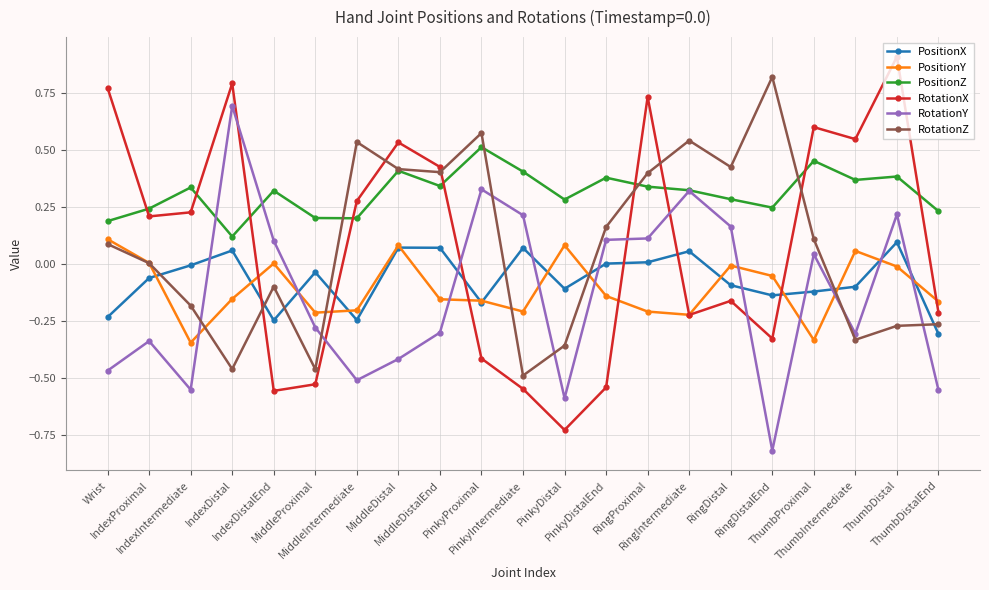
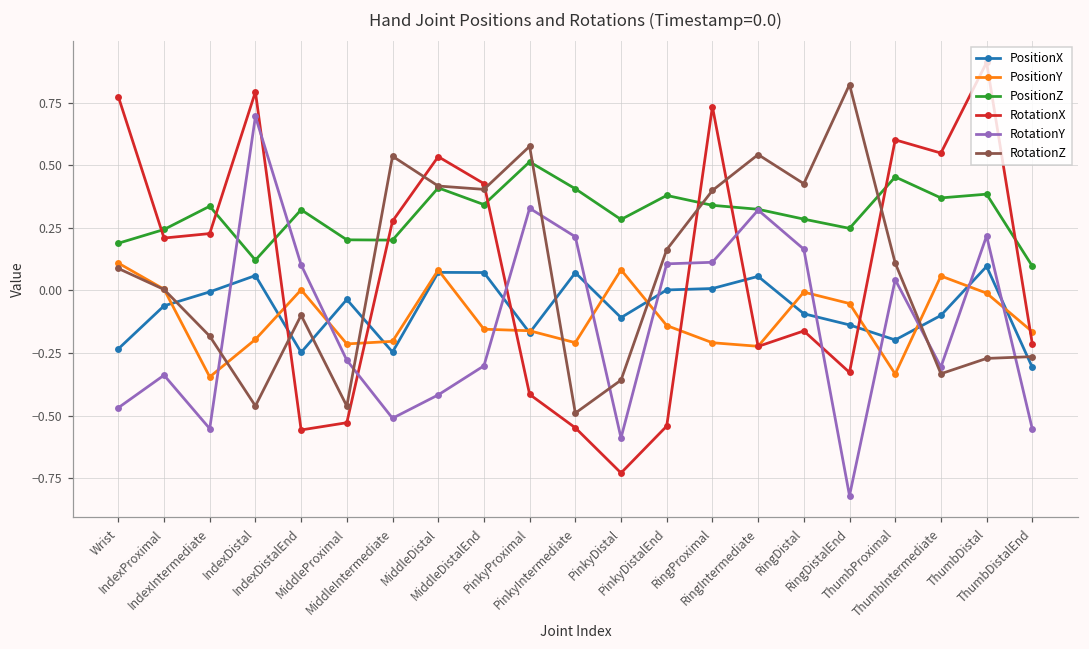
  {
    "PositionX": {
      "Wrist": -0.23,
      "IndexProximal": -0.06,
      "IndexIntermediate": -0.01,
      "IndexDistal": 0.06,
      "IndexDistalEnd": -0.25,
      "MiddleProximal": -0.04,
      "MiddleIntermediate": -0.25,
      "MiddleDistalEnd": 0.07,
      "PinkyIntermediate": 0.07,
      "PinkyDistal": -0.11,
      "PinkyDistalEnd": 0.00,
      "RingProximal": 0.01,
      "RingIntermediate": 0.06,
      "RingDistal": -0.09,
      "RingDistalEnd": -0.14,
-     "ThumbProximal": -0.12,
+     "ThumbProximal": -0.20,
      "ThumbIntermediate": -0.10,
      "ThumbDistal": 0.10,
      "ThumbDistalEnd": -0.31
    },
    "PositionY": {
      "Wrist": 0.11,
      "IndexIntermediate": -0.35,
-     "IndexDistal": -0.15,
+     "IndexDistal": -0.20,
      "IndexDistalEnd": 0.00,
      "MiddleProximal": -0.21,
      "MiddleIntermediate": -0.20,
      "MiddleDistalEnd": -0.15,
      "PinkyIntermediate": -0.21,
      "PinkyDistal": 0.08,
      "PinkyDistalEnd": -0.14,
      "RingProximal": -0.21,
      "RingDistal": -0.01,
      "RingDistalEnd": -0.05,
      "ThumbProximal": -0.33,
      "ThumbIntermediate": 0.06,
      "ThumbDistal": -0.01,
      "ThumbDistalEnd": -0.16
    },
    "PositionZ": {
      "Wrist": 0.19,
      "IndexProximal": 0.24,
      "IndexIntermediate": 0.34,
      "IndexDistal": 0.12,
      "IndexDistalEnd": 0.32,
      "MiddleProximal": 0.20,
      "MiddleIntermediate": 0.20,
      "MiddleDistalEnd": 0.34,
      "PinkyProximal": 0.51,
      "PinkyIntermediate": 0.41,
      "PinkyDistal": 0.28,
      "PinkyDistalEnd": 0.38,
      "RingProximal": 0.34,
      "RingDistal": 0.29,
      "RingDistalEnd": 0.25,
      "ThumbProximal": 0.45,
      "ThumbIntermediate": 0.37,
      "ThumbDistal": 0.38,
-     "ThumbDistalEnd": 0.23
+     "ThumbDistalEnd": 0.10
    },
    "RotationX": {
      "Wrist": 0.77,
      "IndexProximal": 0.21,
      "IndexIntermediate": 0.23,
      "IndexDistal": 0.79,
      "IndexDistalEnd": -0.56,
      "MiddleProximal": -0.53,
      "MiddleIntermediate": 0.28,
      "MiddleDistal": 0.53,
      "MiddleDistalEnd": 0.43,
      "PinkyProximal": -0.42,
      "PinkyIntermediate": -0.55,
      "PinkyDistal": -0.73,
      "PinkyDistalEnd": -0.54,
      "RingProximal": 0.73,
      "RingDistal": -0.16,
      "RingDistalEnd": -0.33,
      "ThumbProximal": 0.60,
      "ThumbIntermediate": 0.55,
      "ThumbDistalEnd": -0.21
    },
    "RotationY": {
      "Wrist": -0.47,
      "IndexProximal": -0.34,
      "IndexIntermediate": -0.55,
      "IndexDistal": 0.70,
      "IndexDistalEnd": 0.10,
      "MiddleProximal": -0.28,
      "MiddleIntermediate": -0.51,
      "MiddleDistal": -0.42,
      "MiddleDistalEnd": -0.30,
      "PinkyProximal": 0.33,
      "PinkyIntermediate": 0.21,
      "PinkyDistal": -0.59,
      "PinkyDistalEnd": 0.11,
      "RingProximal": 0.11,
      "RingDistal": 0.16,
      "RingDistalEnd": -0.82,
      "ThumbProximal": 0.04,
      "ThumbIntermediate": -0.31,
      "ThumbDistal": 0.22,
      "ThumbDistalEnd": -0.55
    },
    "RotationZ": {
      "Wrist": 0.09,
      "IndexIntermediate": -0.18,
      "IndexDistal": -0.46,
      "IndexDistalEnd": -0.10,
      "MiddleProximal": -0.46,
      "MiddleIntermediate": 0.54,
      "MiddleDistalEnd": 0.40,
      "PinkyProximal": 0.58,
      "PinkyIntermediate": -0.49,
      "PinkyDistal": -0.36,
      "PinkyDistalEnd": 0.16,
      "RingProximal": 0.40,
      "RingIntermediate": 0.54,
      "RingDistal": 0.43,
      "RingDistalEnd": 0.82,
      "ThumbProximal": 0.11,
      "ThumbIntermediate": -0.33,
      "ThumbDistal": -0.27,
      "ThumbDistalEnd": -0.26
    }
  }
